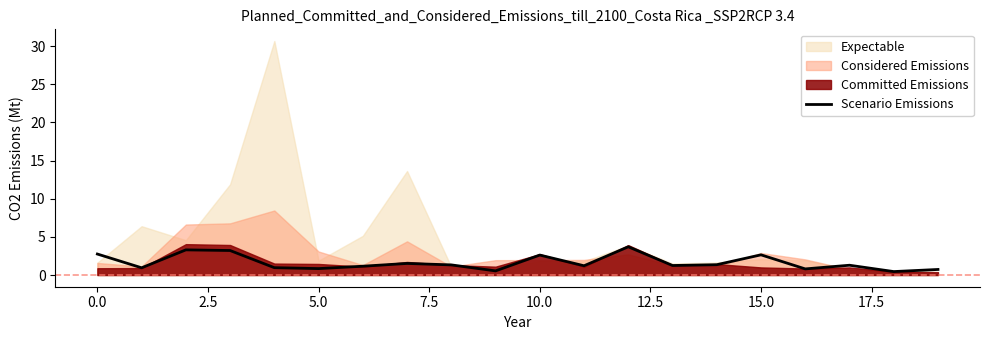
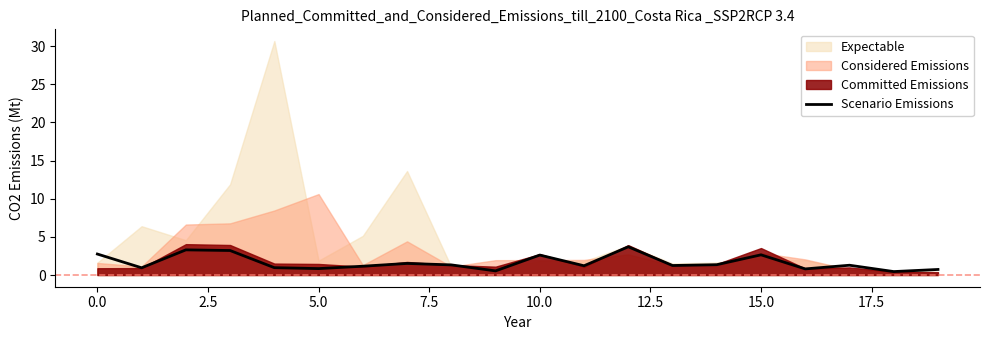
  {
    "Scenario Emissions": {
      "0.0": 3,
      "5.0": 1
    },
    "Expectable": {
      "5.0": 2,
      "15.0": 2
    },
    "Considered Emissions": {
-     "5.0": 3
+     "5.0": 11
    },
    "Committed Emissions": {
      "0.0": 1,
      "5.0": 1,
-     "15.0": 1
+     "15.0": 4
    }
  }
